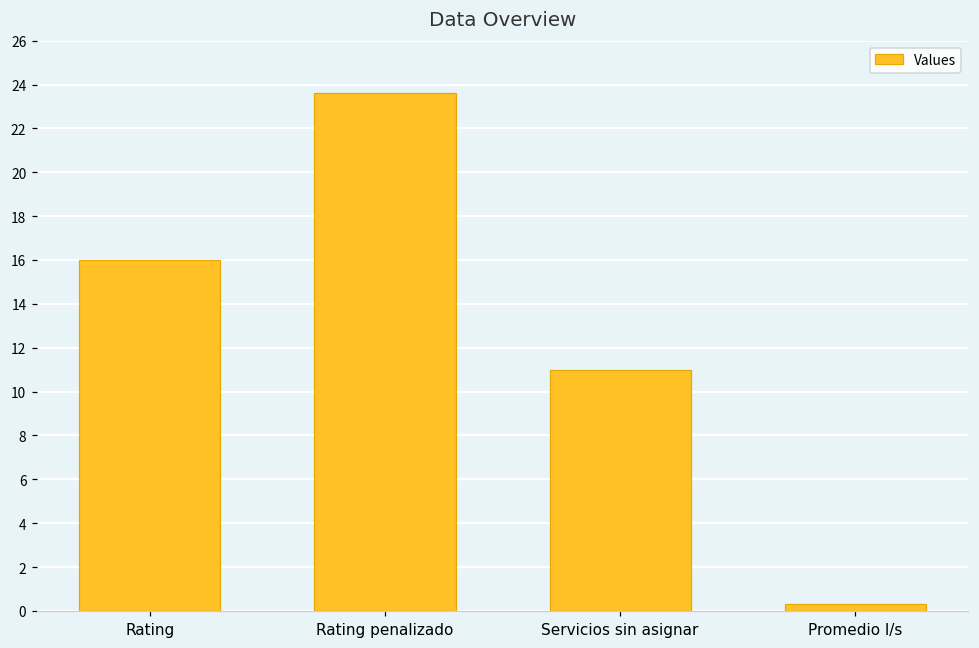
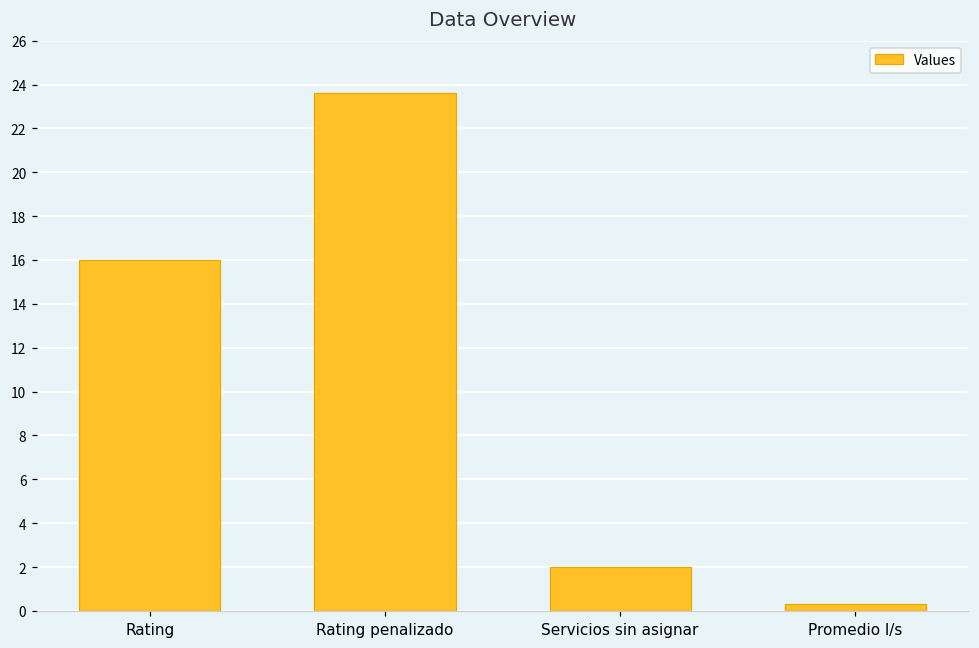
  {
    "Rating": 16,
    "Rating penalizado": 23.6,
-   "Servicios sin asignar": 11,
+   "Servicios sin asignar": 2,
    "Promedio l/s": 0.3
  }
